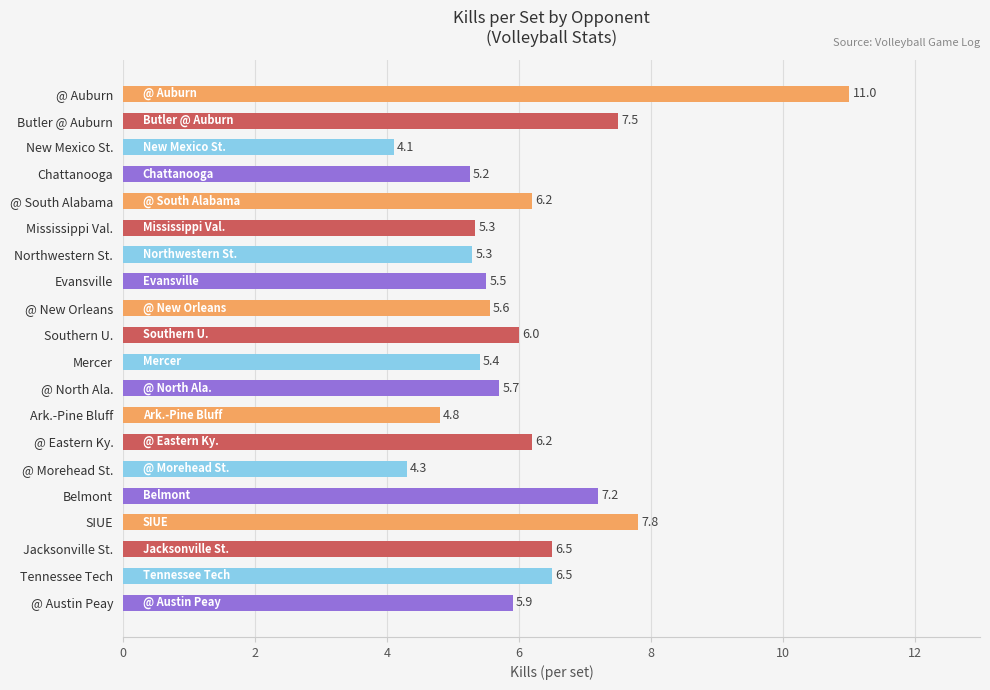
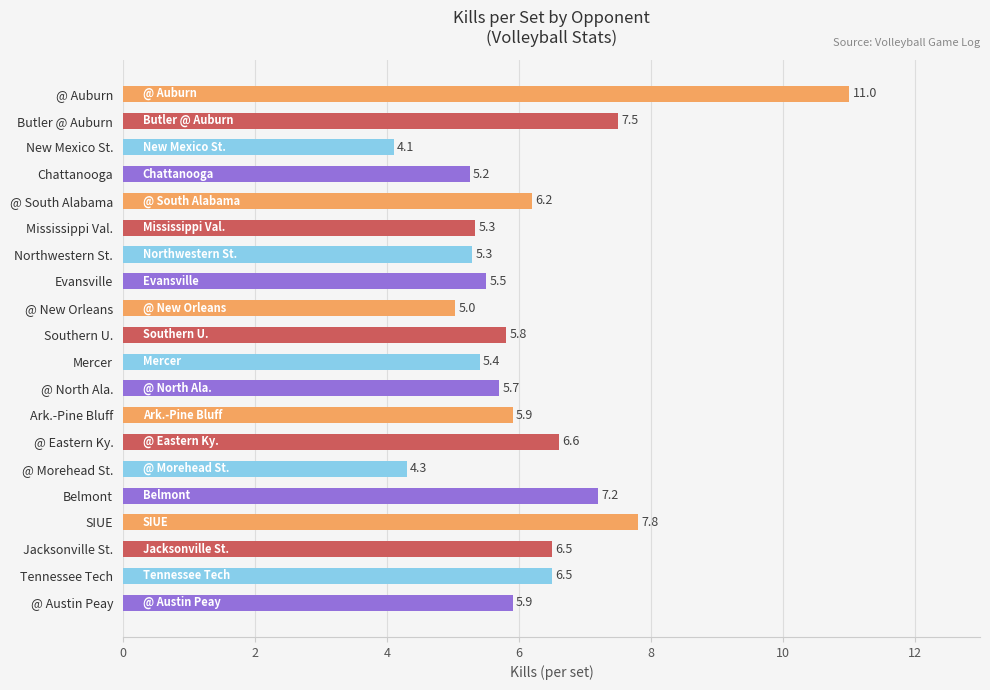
  {
    "@ Auburn": 11.0,
    "Butler @ Auburn": 7.5,
    "New Mexico St.": 4.1,
    "Chattanooga": 5.2,
    "@ South Alabama": 6.2,
    "Mississippi Val.": 5.3,
    "Northwestern St.": 5.3,
    "Evansville": 5.5,
-   "@ New Orleans": 5.6,
-   "Southern U.": 6.0,
+   "@ New Orleans": 5.0,
+   "Southern U.": 5.8,
    "Mercer": 5.4,
    "@ North Ala.": 5.7,
-   "Ark.-Pine Bluff": 4.8,
-   "@ Eastern Ky.": 6.2,
+   "Ark.-Pine Bluff": 5.9,
+   "@ Eastern Ky.": 6.6,
    "@ Morehead St.": 4.3,
    "Belmont": 7.2,
    "SIUE": 7.8,
    "Jacksonville St.": 6.5,
    "Tennessee Tech": 6.5,
    "@ Austin Peay": 5.9
  }
